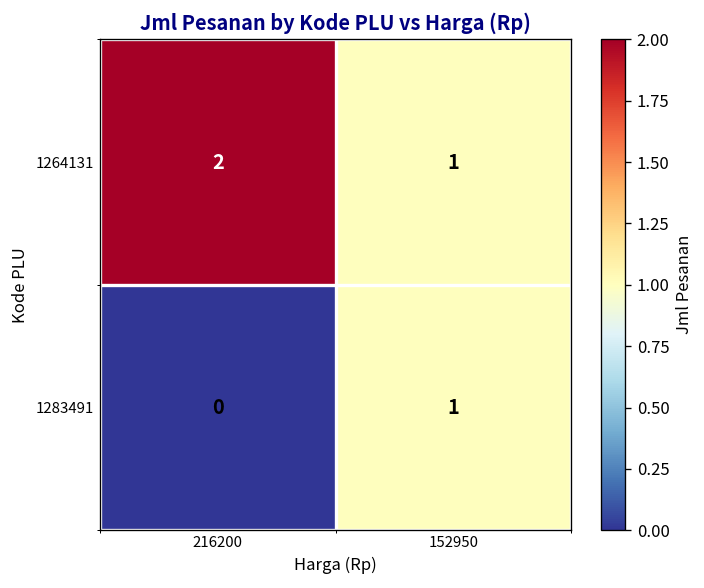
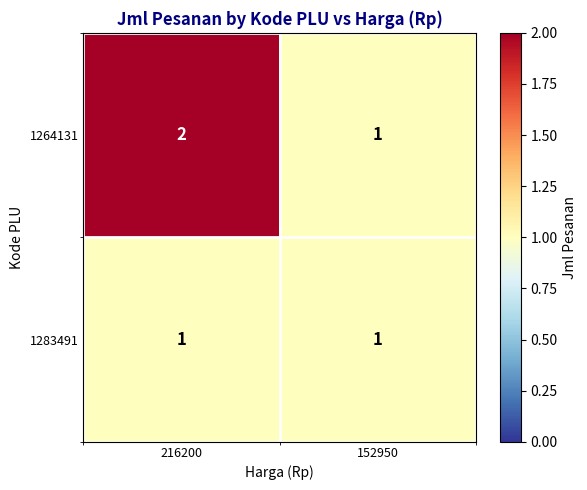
  {
    "1264131": {
      "216200": 2,
      "152950": 1
    },
    "1283491": {
-     "216200": 0,
+     "216200": 1,
      "152950": 1
    }
  }
